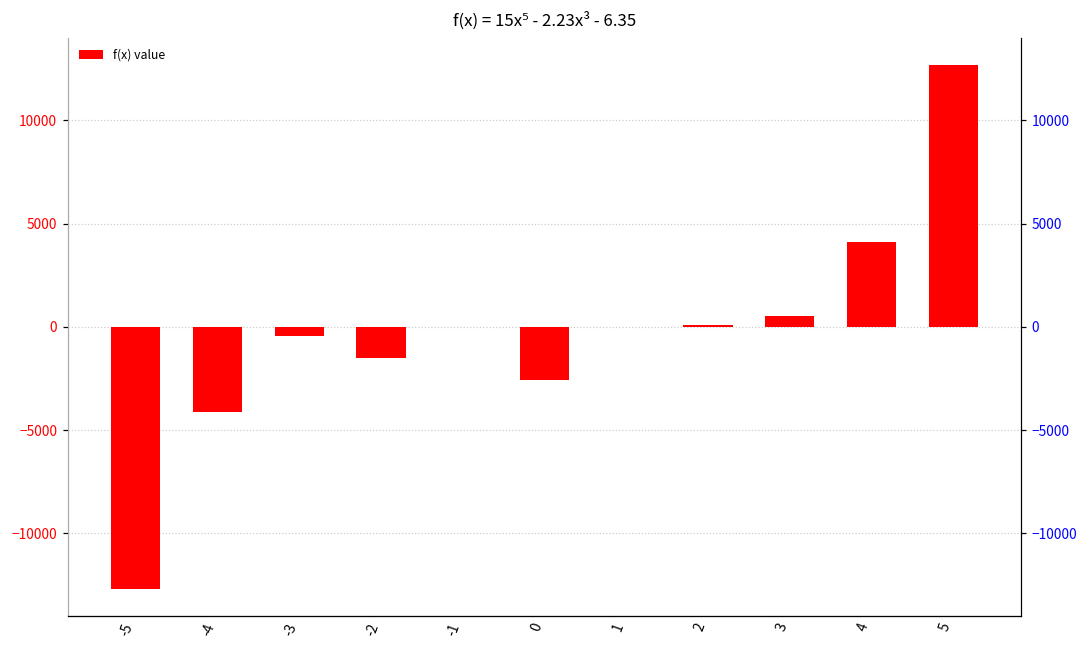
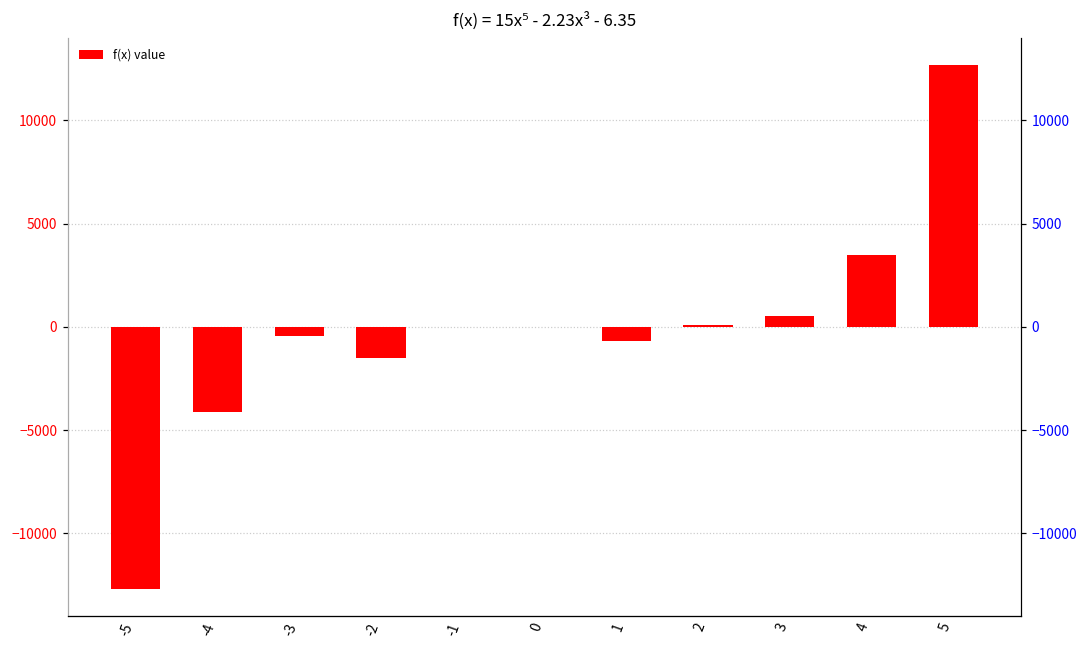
  {
    "-5": -12700,
    "-4": -4100,
    "-3": -500,
    "-2": -1500,
-   "0": -2600,
-   "1": 0,
+   "0": 0,
+   "1": -700,
    "3": 500,
-   "4": 4100,
+   "4": 3500,
    "5": 12700
  }
